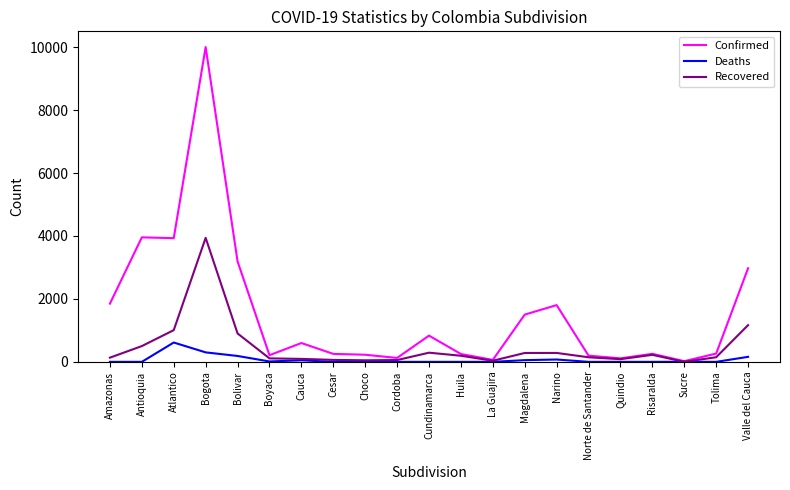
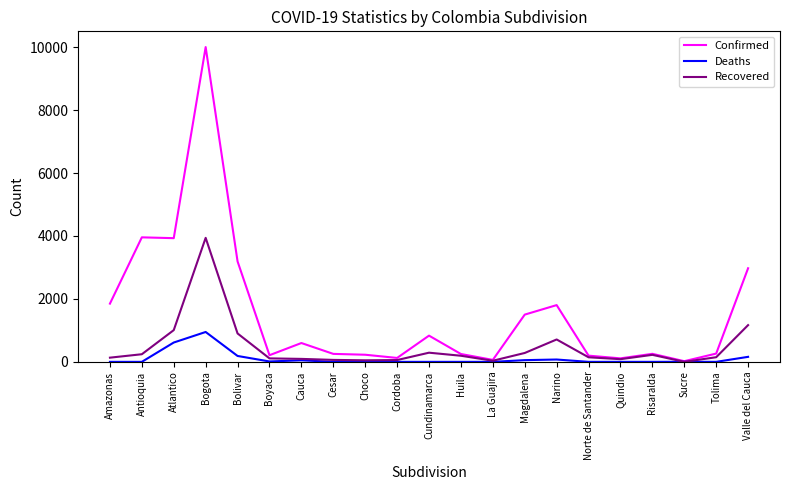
  {
    "Confirmed": {
      "Amazonas": 1900,
      "Antioquia": 4000,
      "Atlantico": 3900,
      "Bogota": 10000,
      "Bolivar": 3200,
      "Boyaca": 200,
      "Cauca": 600,
      "Cesar": 300,
      "Choco": 200,
      "Cundinamarca": 800,
      "Magdalena": 1500,
      "Narino": 1800,
      "Tolima": 300,
      "Valle del Cauca": 3000
    },
    "Deaths": {
      "Amazonas": 0,
      "Antioquia": 0,
      "Atlantico": 600,
-     "Bogota": 300,
+     "Bogota": 900,
      "Bolivar": 200,
      "Boyaca": 0,
      "Cundinamarca": 0,
      "Huila": 0,
      "Magdalena": 100,
      "Narino": 100,
      "Norte de Santander": 0,
      "Quindio": 0,
      "Risaralda": 0,
      "Tolima": 0,
      "Valle del Cauca": 200
    },
    "Recovered": {
      "Amazonas": 100,
-     "Antioquia": 500,
+     "Antioquia": 200,
      "Atlantico": 1000,
      "Bogota": 3900,
      "Bolivar": 900,
      "Boyaca": 100,
      "Cundinamarca": 300,
      "Magdalena": 300,
-     "Narino": 300,
+     "Narino": 700,
      "Tolima": 100,
      "Valle del Cauca": 1200
    }
  }
